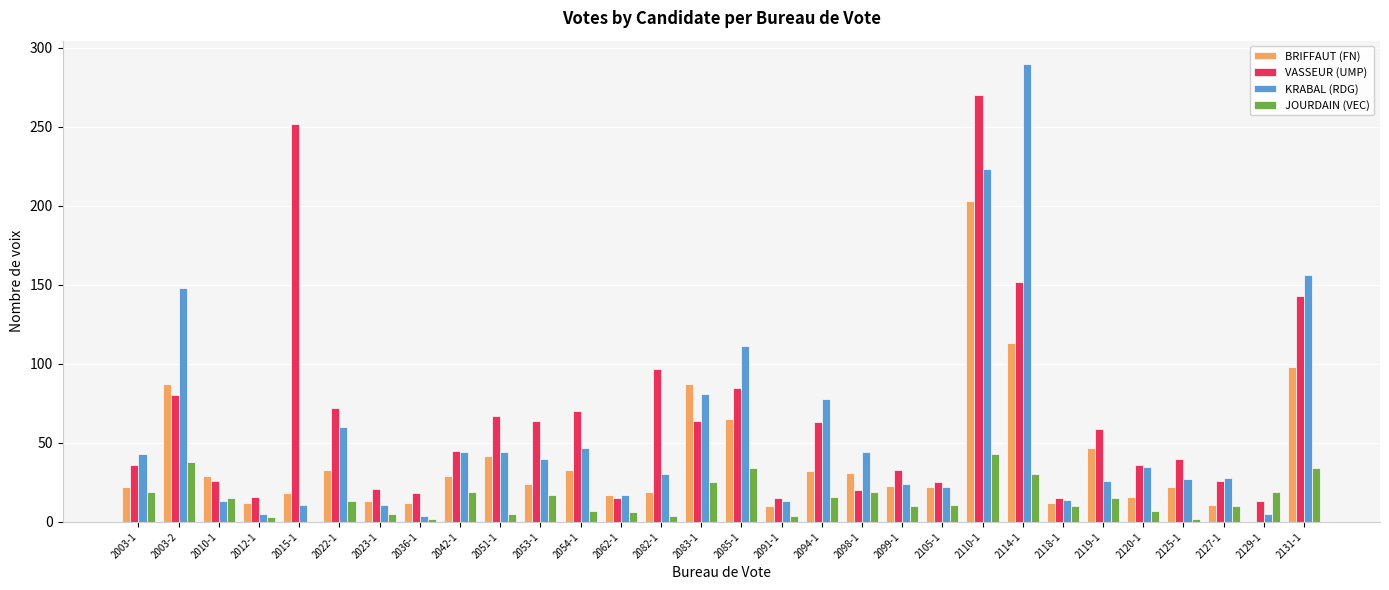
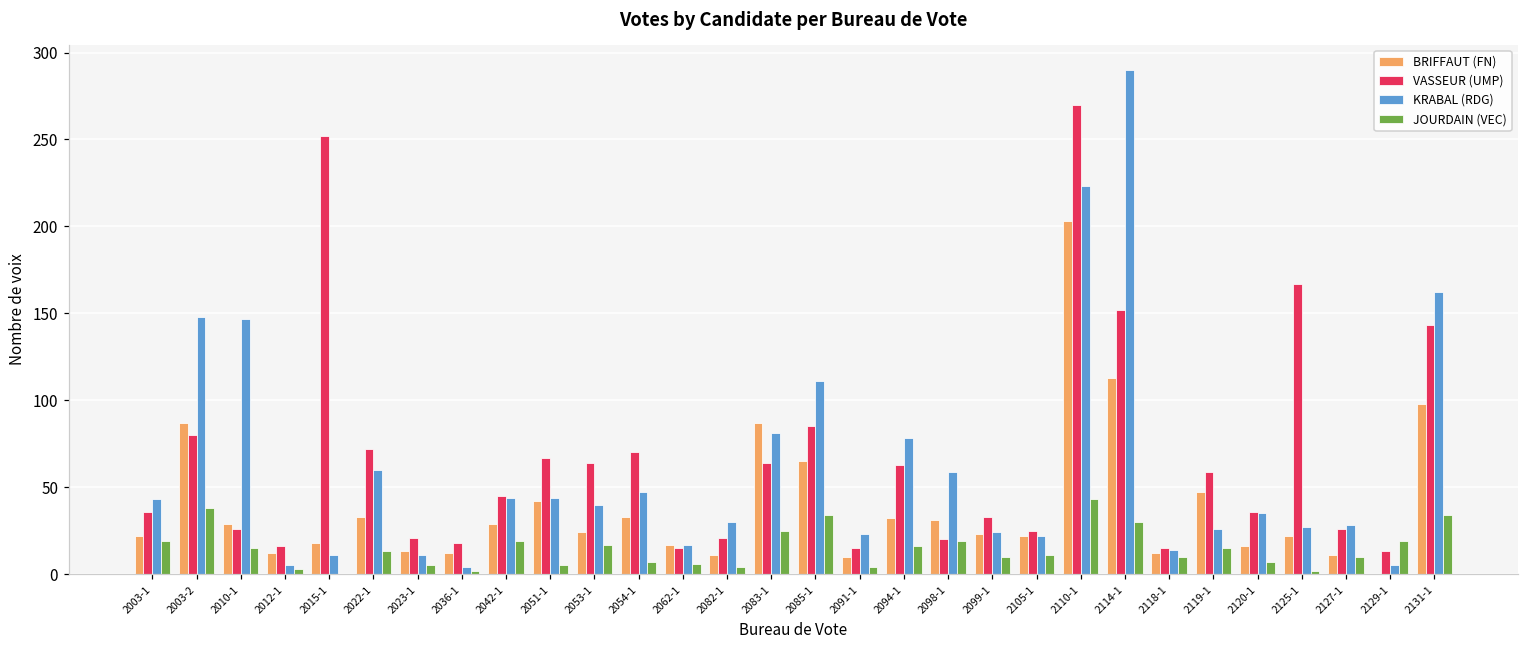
  {
    "BRIFFAUT (FN)": {
      "2003-1": 22,
      "2003-2": 87,
      "2010-1": 29,
      "2012-1": 12,
      "2015-1": 18,
      "2022-1": 33,
      "2023-1": 13,
      "2036-1": 12,
      "2042-1": 29,
      "2051-1": 42,
      "2053-1": 24,
      "2054-1": 33,
      "2062-1": 17,
-     "2082-1": 19,
+     "2082-1": 11,
      "2083-1": 87,
      "2085-1": 65,
      "2091-1": 10,
      "2094-1": 32,
      "2098-1": 31,
      "2099-1": 23,
      "2105-1": 22,
      "2110-1": 203,
      "2114-1": 113,
      "2118-1": 12,
      "2119-1": 47,
      "2120-1": 16,
      "2125-1": 22,
      "2127-1": 11,
      "2129-1": 0,
      "2131-1": 98
    },
    "VASSEUR (UMP)": {
      "2003-1": 36,
      "2003-2": 80,
      "2010-1": 26,
      "2012-1": 16,
      "2015-1": 252,
      "2022-1": 72,
      "2023-1": 21,
      "2036-1": 18,
      "2042-1": 45,
      "2051-1": 67,
      "2053-1": 64,
      "2054-1": 70,
      "2062-1": 15,
-     "2082-1": 97,
+     "2082-1": 21,
      "2083-1": 64,
      "2085-1": 85,
      "2091-1": 15,
      "2094-1": 63,
      "2098-1": 20,
      "2099-1": 33,
      "2105-1": 25,
      "2110-1": 270,
      "2114-1": 152,
      "2118-1": 15,
      "2119-1": 59,
      "2120-1": 36,
-     "2125-1": 40,
+     "2125-1": 167,
      "2127-1": 26,
      "2129-1": 13,
      "2131-1": 143
    },
    "KRABAL (RDG)": {
      "2003-1": 43,
      "2003-2": 148,
-     "2010-1": 13,
+     "2010-1": 147,
      "2012-1": 5,
      "2015-1": 11,
      "2022-1": 60,
      "2023-1": 11,
      "2036-1": 4,
      "2042-1": 44,
      "2051-1": 44,
      "2053-1": 40,
      "2054-1": 47,
      "2062-1": 17,
      "2082-1": 30,
      "2083-1": 81,
      "2085-1": 111,
-     "2091-1": 13,
+     "2091-1": 23,
      "2094-1": 78,
-     "2098-1": 44,
+     "2098-1": 59,
      "2099-1": 24,
      "2105-1": 22,
      "2110-1": 223,
      "2114-1": 290,
      "2118-1": 14,
      "2119-1": 26,
      "2120-1": 35,
      "2125-1": 27,
      "2127-1": 28,
      "2129-1": 5,
-     "2131-1": 156
+     "2131-1": 162
    },
    "JOURDAIN (VEC)": {
      "2003-1": 19,
      "2003-2": 38,
      "2010-1": 15,
      "2012-1": 3,
      "2015-1": 0,
      "2022-1": 13,
      "2023-1": 5,
      "2036-1": 2,
      "2042-1": 19,
      "2051-1": 5,
      "2053-1": 17,
      "2054-1": 7,
      "2062-1": 6,
      "2082-1": 4,
      "2083-1": 25,
      "2085-1": 34,
      "2091-1": 4,
      "2094-1": 16,
      "2098-1": 19,
      "2099-1": 10,
      "2105-1": 11,
      "2110-1": 43,
      "2114-1": 30,
      "2118-1": 10,
      "2119-1": 15,
      "2120-1": 7,
      "2125-1": 2,
      "2127-1": 10,
      "2129-1": 19,
      "2131-1": 34
    }
  }
